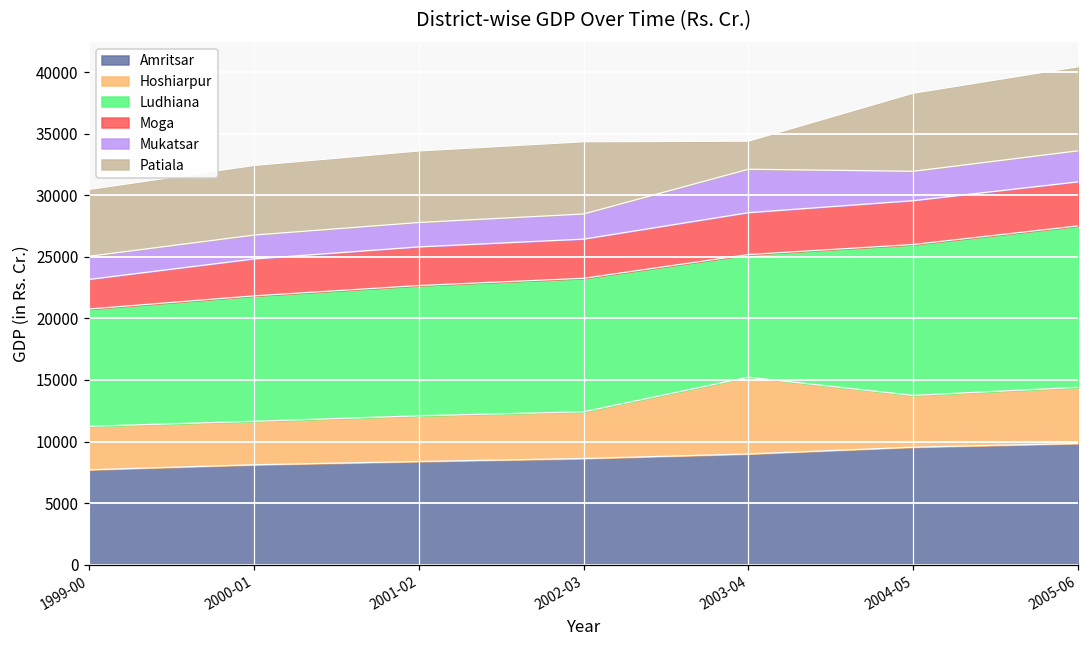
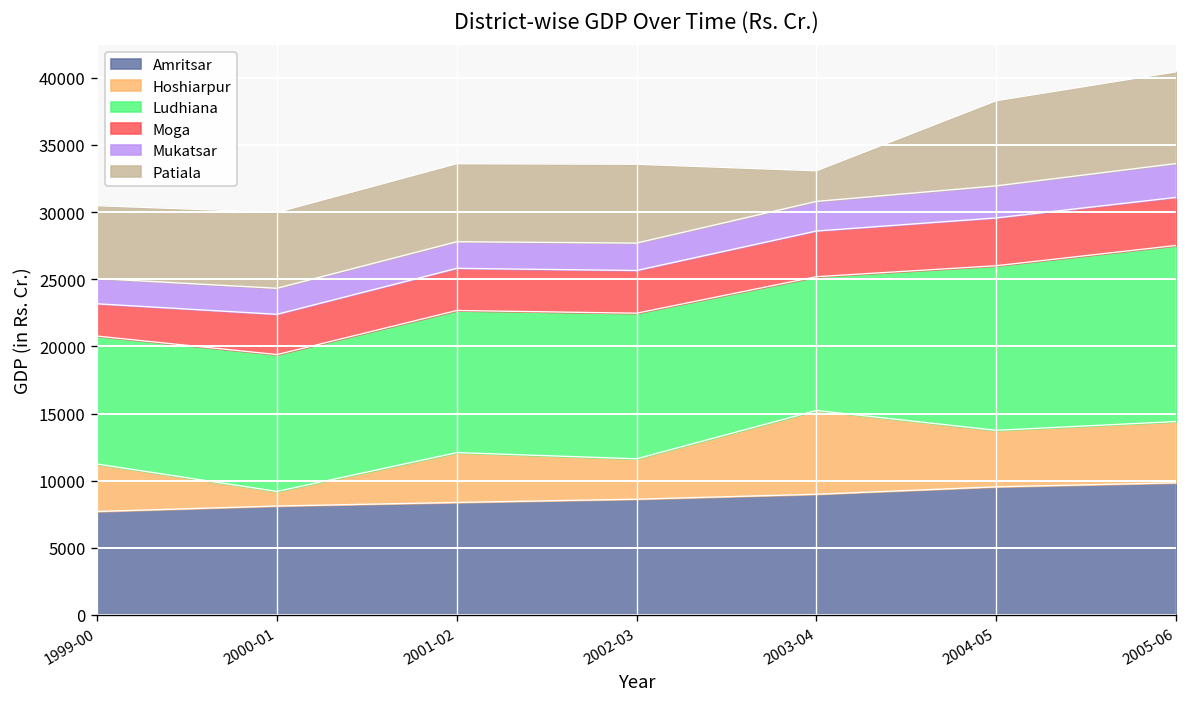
  {
    "Amritsar": {
      "1999-00": 7700,
      "2000-01": 8100,
      "2001-02": 8400,
      "2002-03": 8600,
      "2003-04": 9000,
      "2004-05": 9500,
      "2005-06": 9800
    },
    "Hoshiarpur": {
      "1999-00": 3500,
-     "2000-01": 3500,
+     "2000-01": 1100,
      "2001-02": 3700,
-     "2002-03": 3800,
+     "2002-03": 3000,
      "2003-04": 6200,
      "2004-05": 4200,
      "2005-06": 4600
    },
    "Ludhiana": {
      "1999-00": 9500,
      "2000-01": 10200,
      "2001-02": 10600,
      "2002-03": 10800,
      "2003-04": 10000,
      "2004-05": 12300,
      "2005-06": 13100
    },
    "Moga": {
      "1999-00": 2400,
      "2000-01": 3000,
      "2001-02": 3100,
      "2002-03": 3200,
      "2003-04": 3400,
      "2004-05": 3600,
      "2005-06": 3600
    },
    "Mukatsar": {
      "1999-00": 1900,
      "2000-01": 1900,
      "2001-02": 2000,
      "2002-03": 2000,
-     "2003-04": 3500,
+     "2003-04": 2200,
      "2004-05": 2400,
      "2005-06": 2500
    },
    "Patiala": {
      "1999-00": 5400,
      "2000-01": 5700,
      "2001-02": 5800,
      "2002-03": 5900,
      "2003-04": 2300,
      "2004-05": 6300,
      "2005-06": 6800
    }
  }
